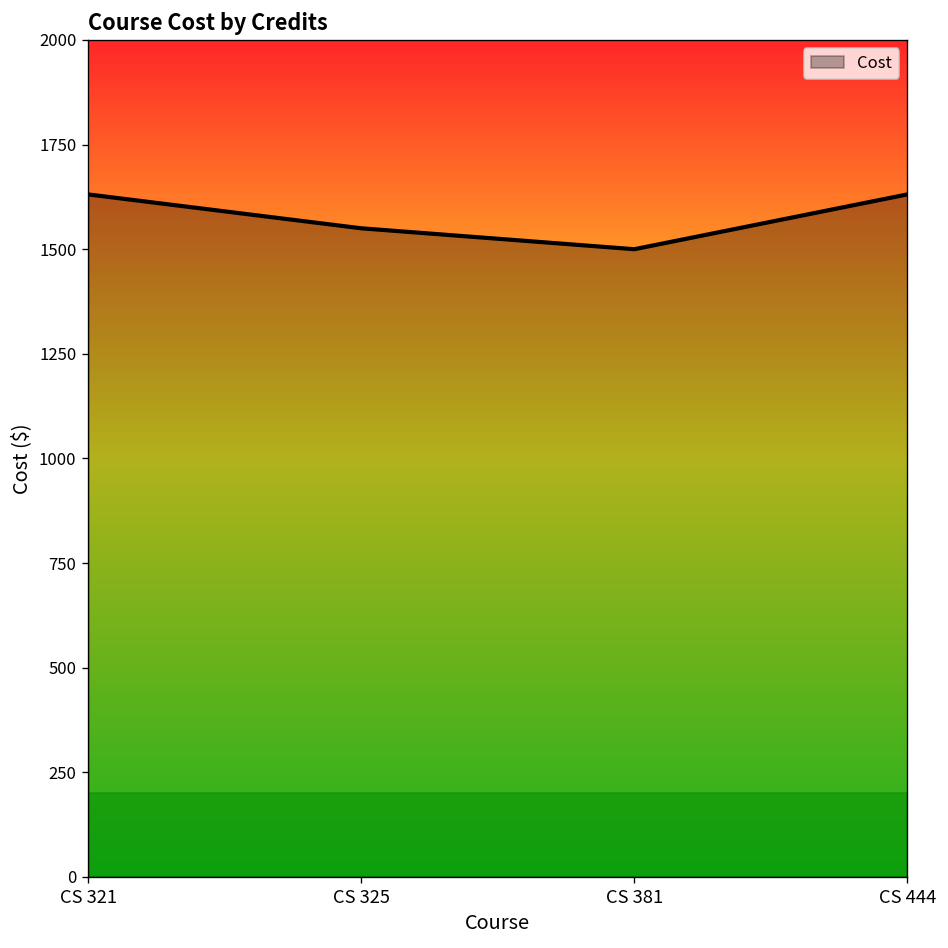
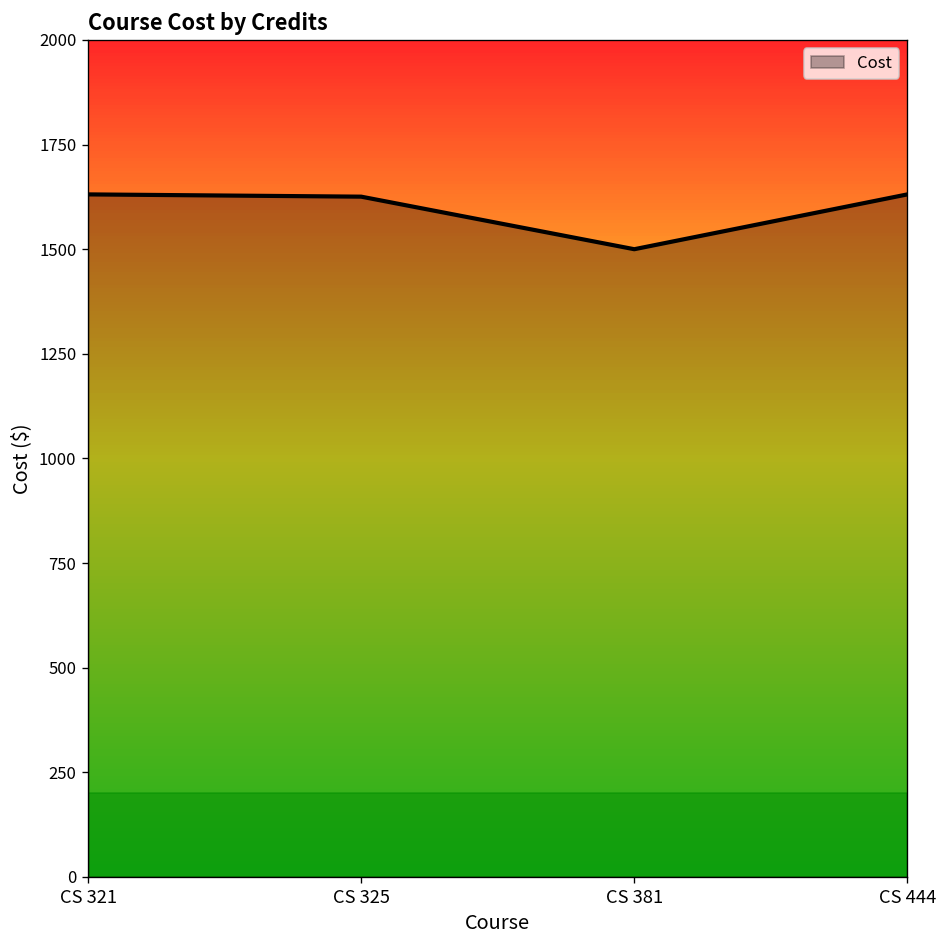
  {
    "CS 321": 1630,
-   "CS 325": 1550,
+   "CS 325": 1630,
    "CS 381": 1500,
    "CS 444": 1630
  }
